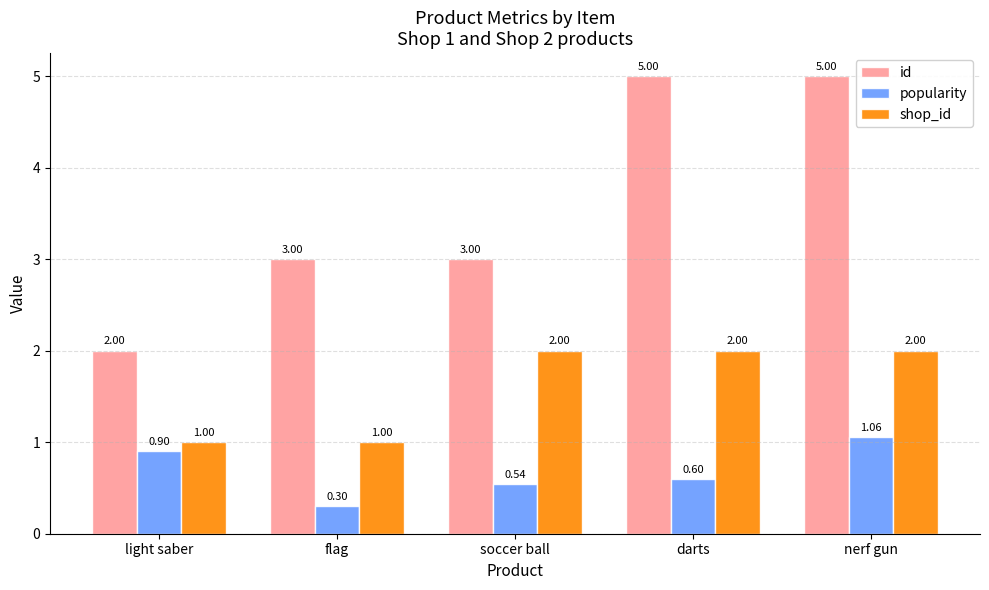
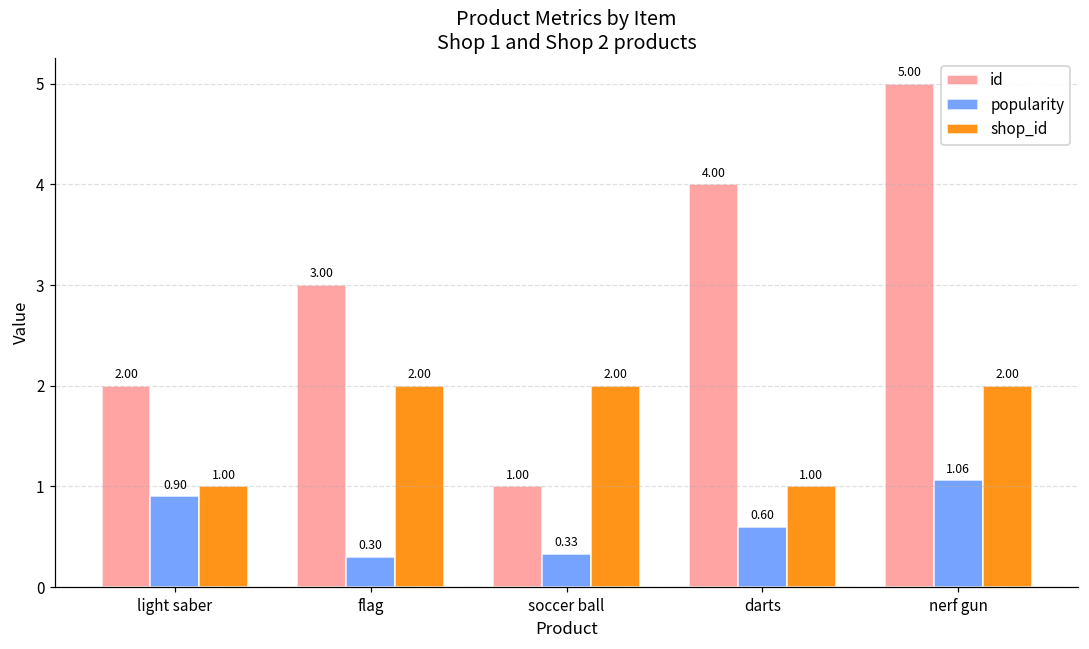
  {
    "id": {
      "light saber": 2.00,
      "flag": 3.00,
-     "soccer ball": 3.00,
-     "darts": 5.00,
+     "soccer ball": 1.00,
+     "darts": 4.00,
      "nerf gun": 5.00
    },
    "popularity": {
      "light saber": 0.90,
      "flag": 0.30,
-     "soccer ball": 0.54,
+     "soccer ball": 0.33,
      "darts": 0.60,
      "nerf gun": 1.06
    },
    "shop_id": {
      "light saber": 1.00,
-     "flag": 1.00,
+     "flag": 2.00,
      "soccer ball": 2.00,
-     "darts": 2.00,
+     "darts": 1.00,
      "nerf gun": 2.00
    }
  }
